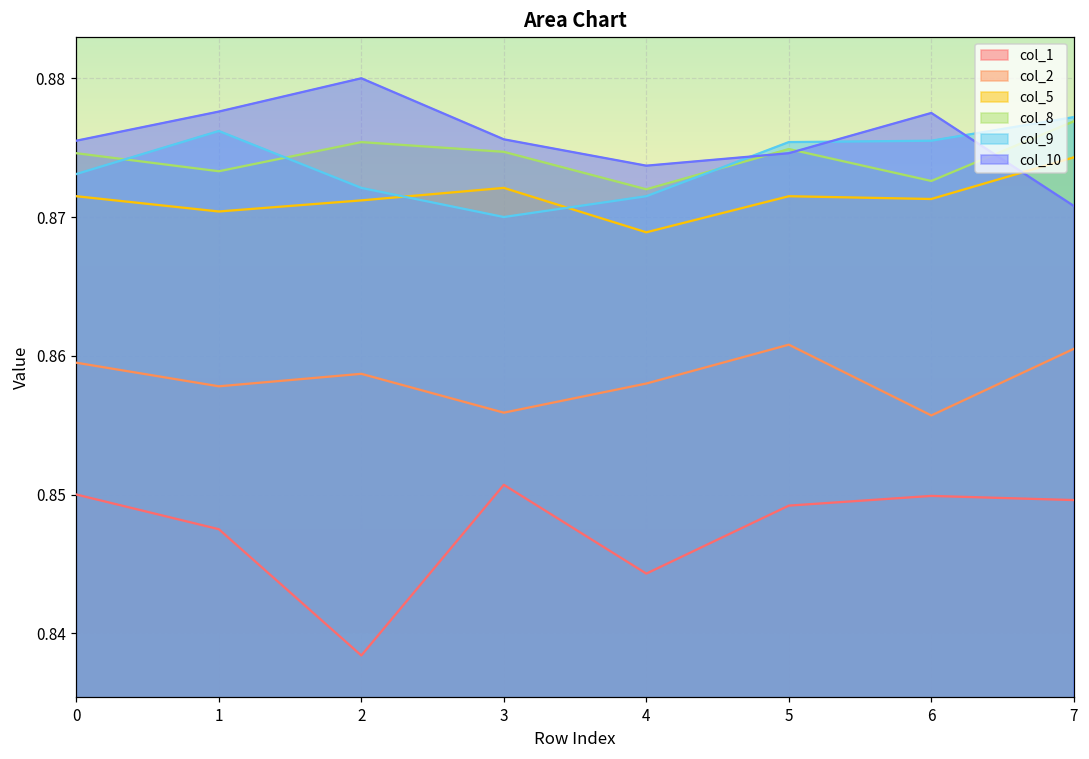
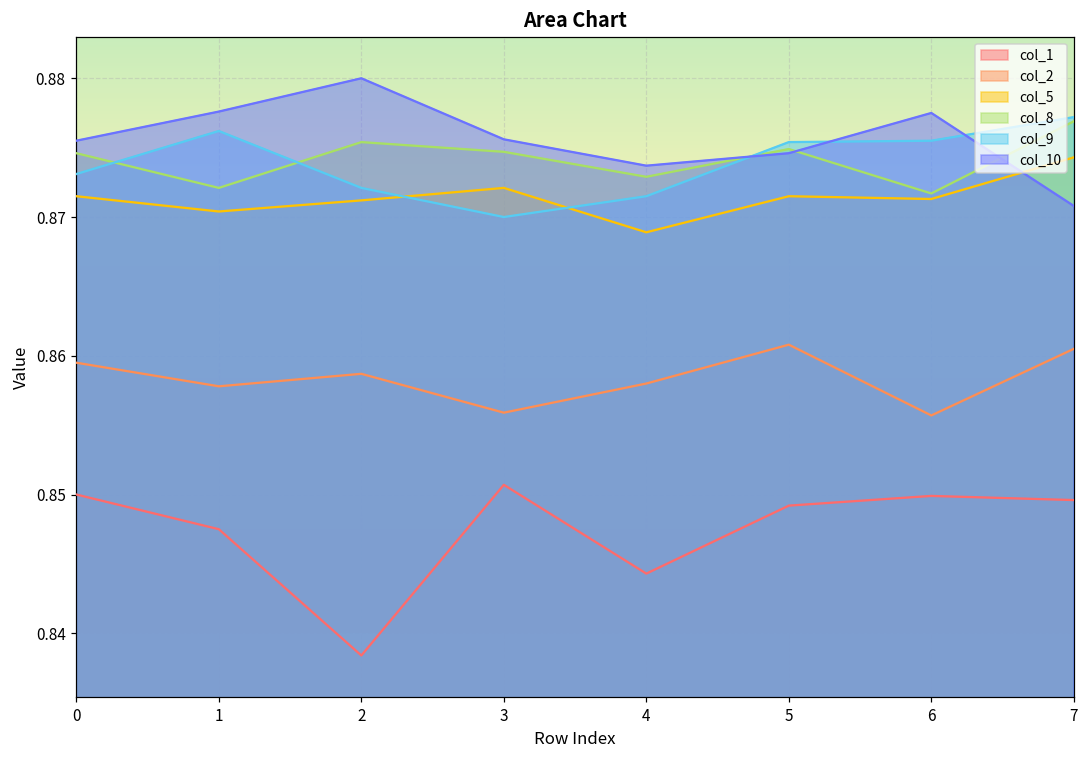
  {
    "col_5": {
      "0": 0.8715,
      "1": 0.8704,
      "2": 0.8712,
      "3": 0.8721,
      "4": 0.8689,
      "5": 0.8715,
      "6": 0.8713,
      "7": 0.8743
    },
    "col_8": {
      "0": 0.8746,
-     "1": 0.8733,
+     "1": 0.8721,
      "2": 0.8754,
      "3": 0.8747,
-     "4": 0.8720,
+     "4": 0.8729,
      "5": 0.8749,
-     "6": 0.8726,
+     "6": 0.8717,
      "7": 0.8769
    },
    "col_9": {
      "0": 0.8731,
      "1": 0.8762,
      "2": 0.8721,
      "3": 0.8700,
      "4": 0.8715,
      "5": 0.8754,
      "6": 0.8755,
      "7": 0.8772
    },
    "col_10": {
      "0": 0.8755,
      "1": 0.8776,
      "2": 0.8800,
      "3": 0.8756,
      "4": 0.8737,
      "5": 0.8746,
      "6": 0.8775,
      "7": 0.8708
    }
  }
